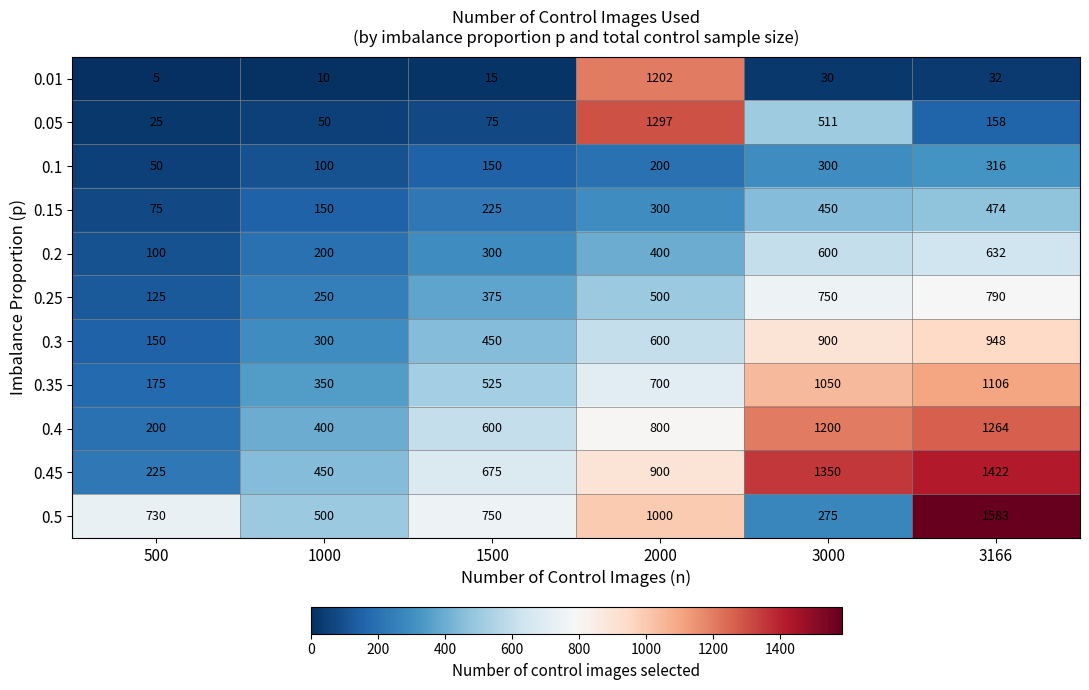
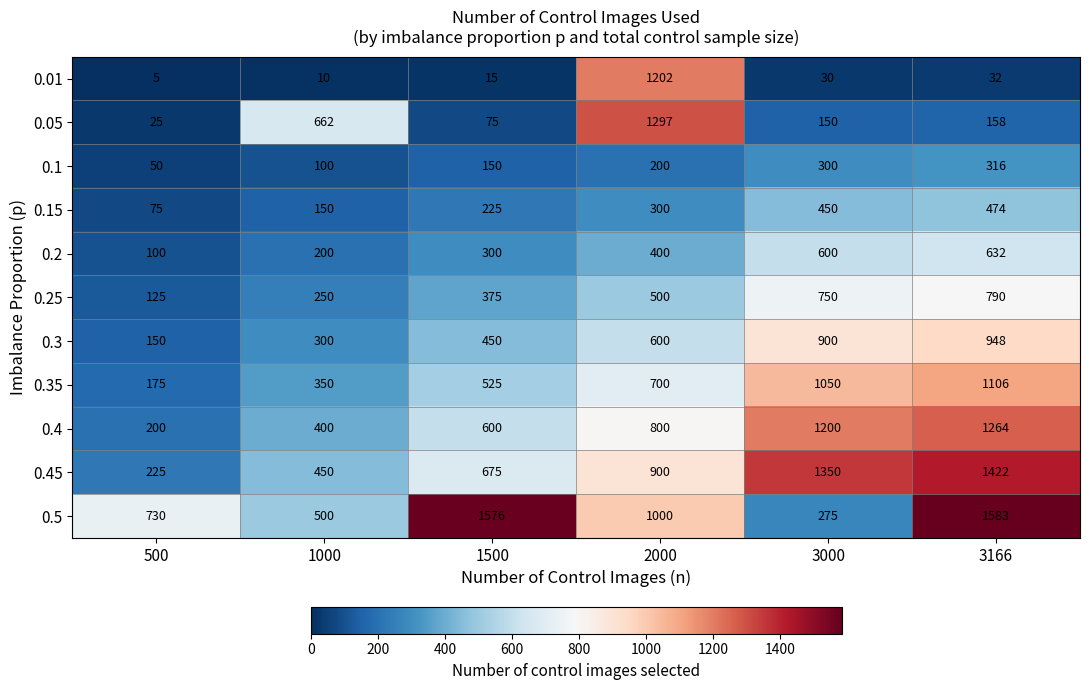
  {
    "0.01": {
      "500": 5,
      "1000": 10,
      "1500": 15,
      "2000": 1202,
      "3000": 30,
      "3166": 32
    },
    "0.05": {
      "500": 25,
-     "1000": 50,
+     "1000": 662,
      "1500": 75,
      "2000": 1297,
-     "3000": 511,
+     "3000": 150,
      "3166": 158
    },
    "0.1": {
      "500": 50,
      "1000": 100,
      "1500": 150,
      "2000": 200,
      "3000": 300,
      "3166": 316
    },
    "0.15": {
      "500": 75,
      "1000": 150,
      "1500": 225,
      "2000": 300,
      "3000": 450,
      "3166": 474
    },
    "0.2": {
      "500": 100,
      "1000": 200,
      "1500": 300,
      "2000": 400,
      "3000": 600,
      "3166": 632
    },
    "0.25": {
      "500": 125,
      "1000": 250,
      "1500": 375,
      "2000": 500,
      "3000": 750,
      "3166": 790
    },
    "0.3": {
      "500": 150,
      "1000": 300,
      "1500": 450,
      "2000": 600,
      "3000": 900,
      "3166": 948
    },
    "0.35": {
      "500": 175,
      "1000": 350,
      "1500": 525,
      "2000": 700,
      "3000": 1050,
      "3166": 1106
    },
    "0.4": {
      "500": 200,
      "1000": 400,
      "1500": 600,
      "2000": 800,
      "3000": 1200,
      "3166": 1264
    },
    "0.45": {
      "500": 225,
      "1000": 450,
      "1500": 675,
      "2000": 900,
      "3000": 1350,
      "3166": 1422
    },
    "0.5": {
      "500": 730,
      "1000": 500,
-     "1500": 750,
+     "1500": 1576,
      "2000": 1000,
      "3000": 275,
      "3166": 1583
    }
  }
